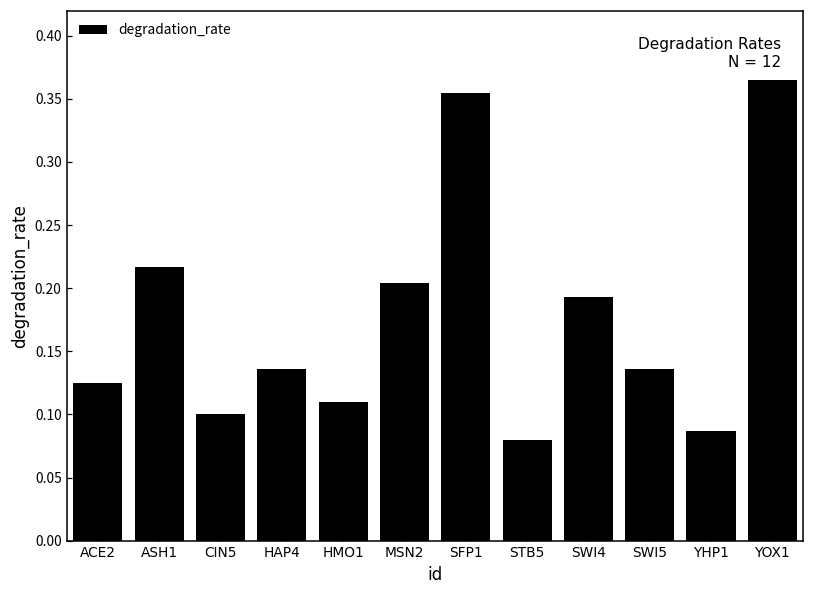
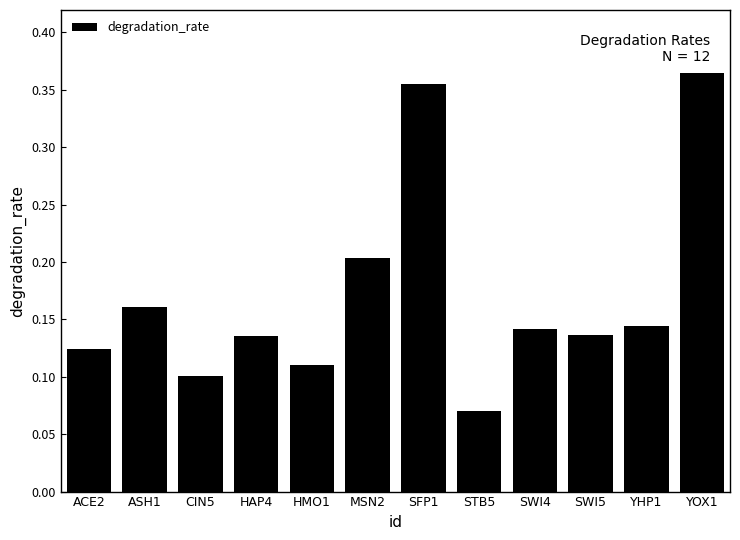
  {
    "ACE2": 0.125,
-   "ASH1": 0.217,
+   "ASH1": 0.161,
    "CIN5": 0.101,
    "HAP4": 0.136,
    "HMO1": 0.110,
    "MSN2": 0.204,
    "SFP1": 0.355,
-   "STB5": 0.08,
-   "SWI4": 0.193,
+   "STB5": 0.07,
+   "SWI4": 0.142,
    "SWI5": 0.136,
-   "YHP1": 0.087
+   "YHP1": 0.144
  }
